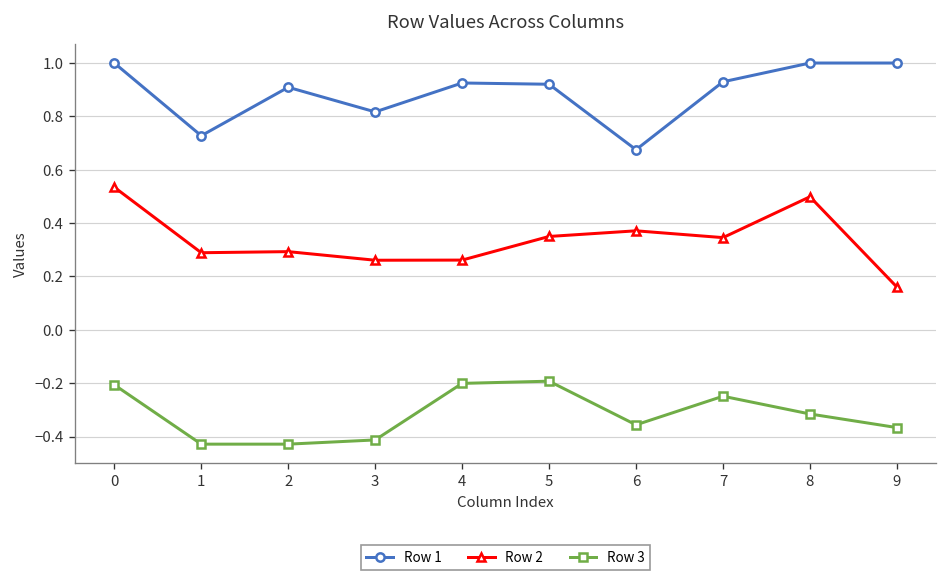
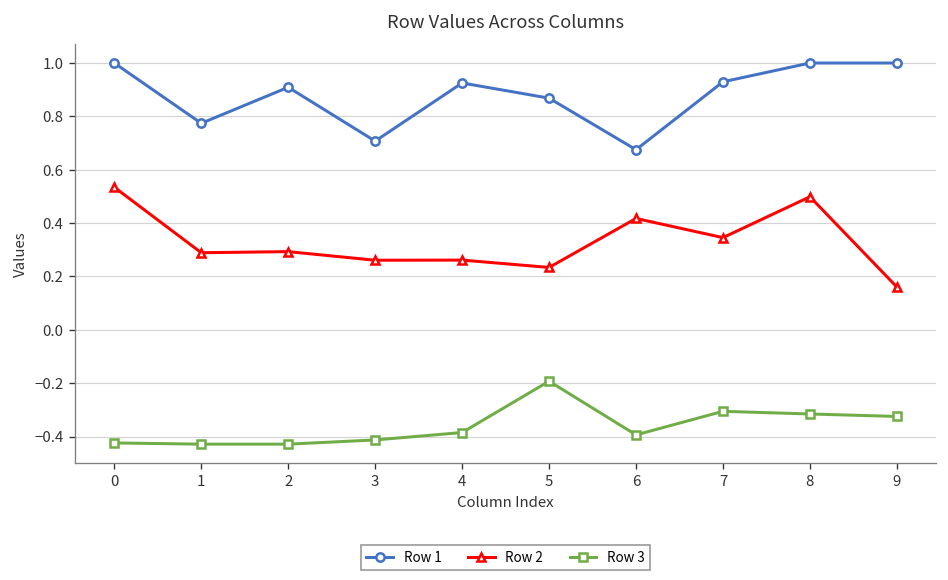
  {
    "Row 1": {
      "0": 1.00,
-     "1": 0.73,
+     "1": 0.77,
      "2": 0.91,
-     "3": 0.82,
+     "3": 0.71,
      "4": 0.93,
-     "5": 0.92,
+     "5": 0.87,
      "6": 0.68,
      "7": 0.93,
      "8": 1.00,
      "9": 1.00
    },
    "Row 2": {
      "0": 0.53,
      "1": 0.29,
      "2": 0.29,
      "3": 0.26,
      "4": 0.26,
-     "5": 0.35,
-     "6": 0.37,
+     "5": 0.23,
+     "6": 0.42,
      "7": 0.35,
      "8": 0.50,
      "9": 0.16
    },
    "Row 3": {
-     "0": -0.21,
+     "0": -0.42,
      "1": -0.43,
      "2": -0.43,
      "3": -0.41,
-     "4": -0.20,
+     "4": -0.39,
      "5": -0.19,
-     "6": -0.36,
-     "7": -0.25,
+     "6": -0.39,
+     "7": -0.31,
      "8": -0.32,
-     "9": -0.37
+     "9": -0.32
    }
  }
